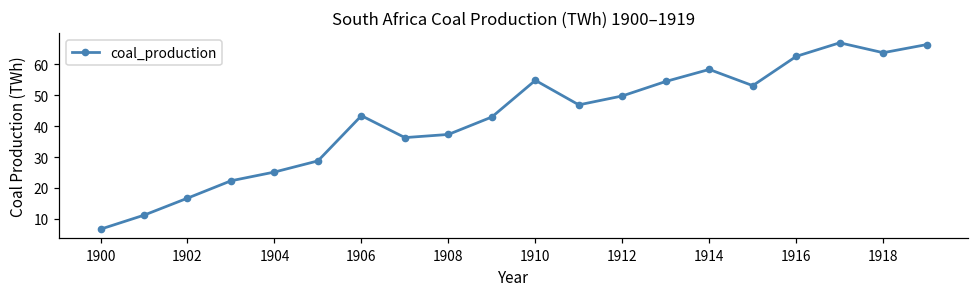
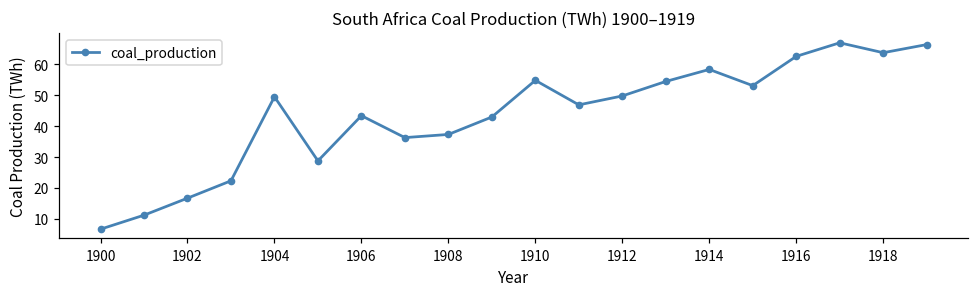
  {
    "1900": 7,
    "1902": 17,
-   "1904": 25,
+   "1904": 49,
    "1906": 43,
    "1908": 37,
    "1910": 55,
    "1912": 50,
    "1914": 58,
    "1916": 63,
    "1918": 64
  }
